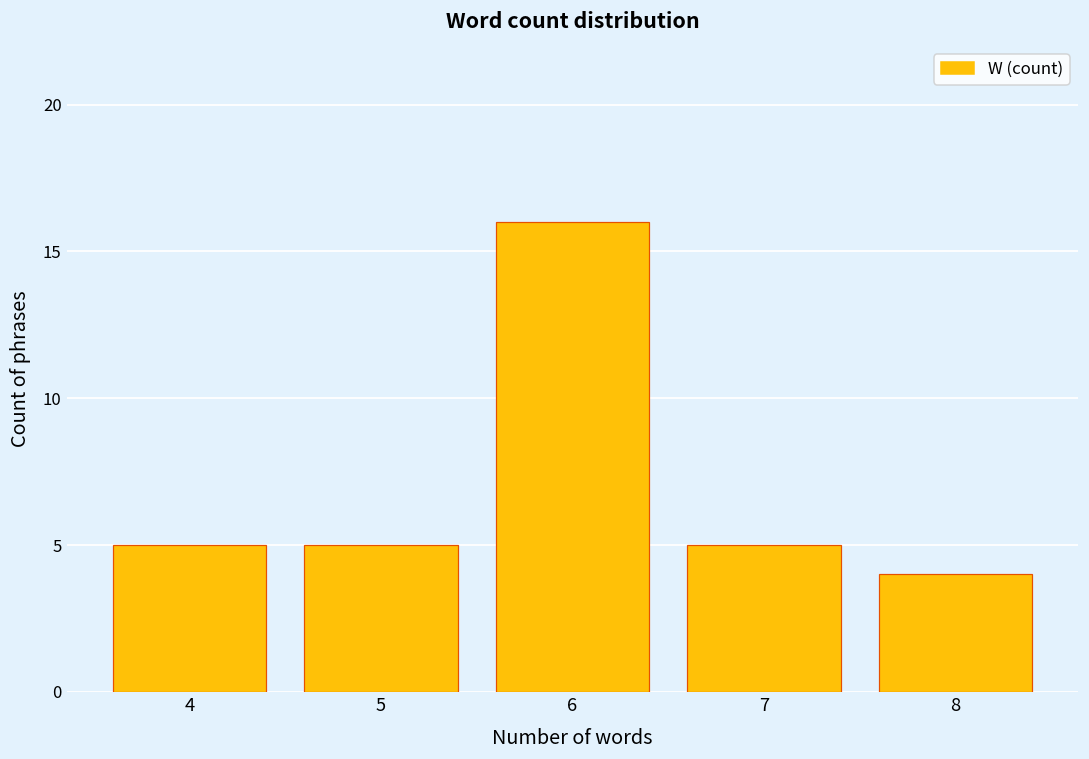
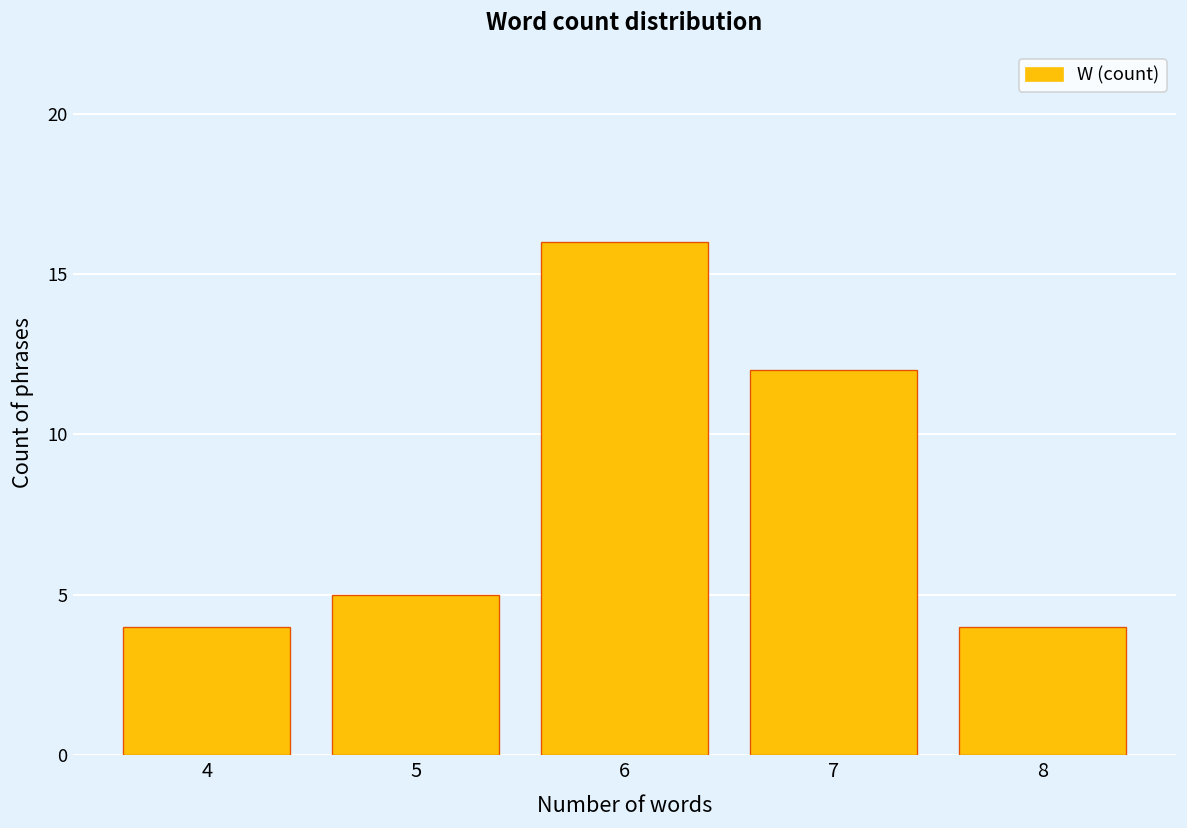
  {
-   "4": 5,
+   "4": 4,
    "5": 5,
    "6": 16,
-   "7": 5,
+   "7": 12,
    "8": 4
  }
